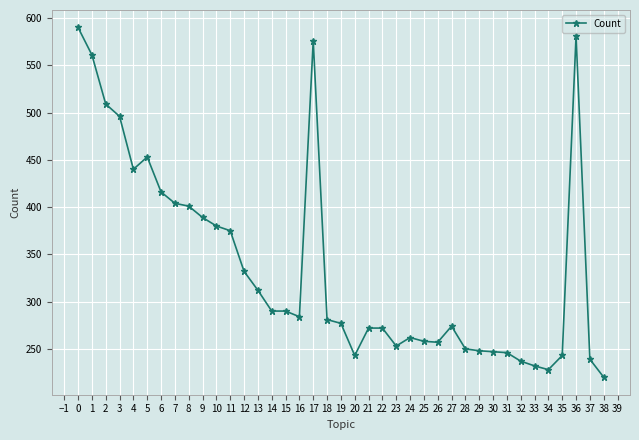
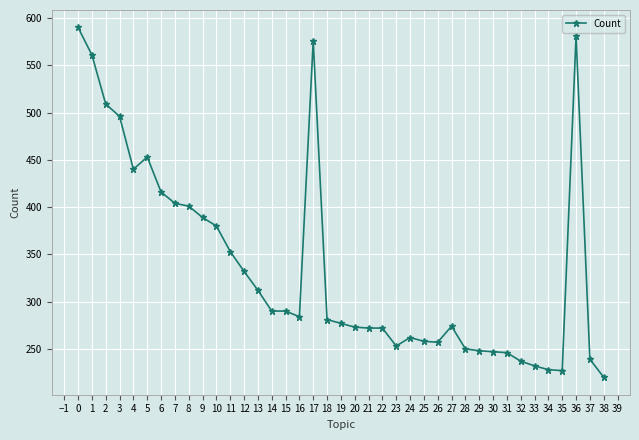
  {
    "0": 590,
    "1": 560,
    "2": 510,
    "3": 500,
    "4": 440,
    "5": 450,
    "6": 420,
    "7": 400,
    "8": 400,
    "9": 390,
    "10": 380,
-   "11": 380,
+   "11": 350,
    "12": 330,
    "13": 310,
    "14": 290,
    "15": 290,
    "16": 280,
    "17": 580,
    "18": 280,
    "19": 280,
-   "20": 240,
+   "20": 270,
    "21": 270,
    "22": 270,
    "23": 250,
    "24": 260,
    "25": 260,
    "26": 260,
    "27": 270,
    "28": 250,
    "29": 250,
    "30": 250,
    "31": 250,
    "32": 240,
    "33": 230,
    "34": 230,
-   "35": 240,
+   "35": 230,
    "36": 580,
    "37": 240,
    "38": 220
  }
